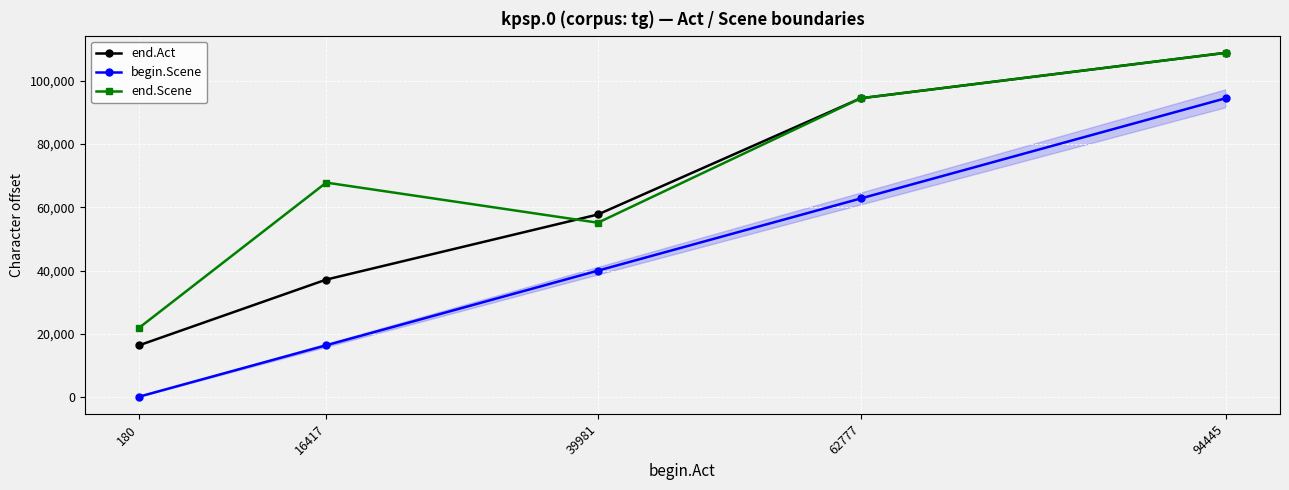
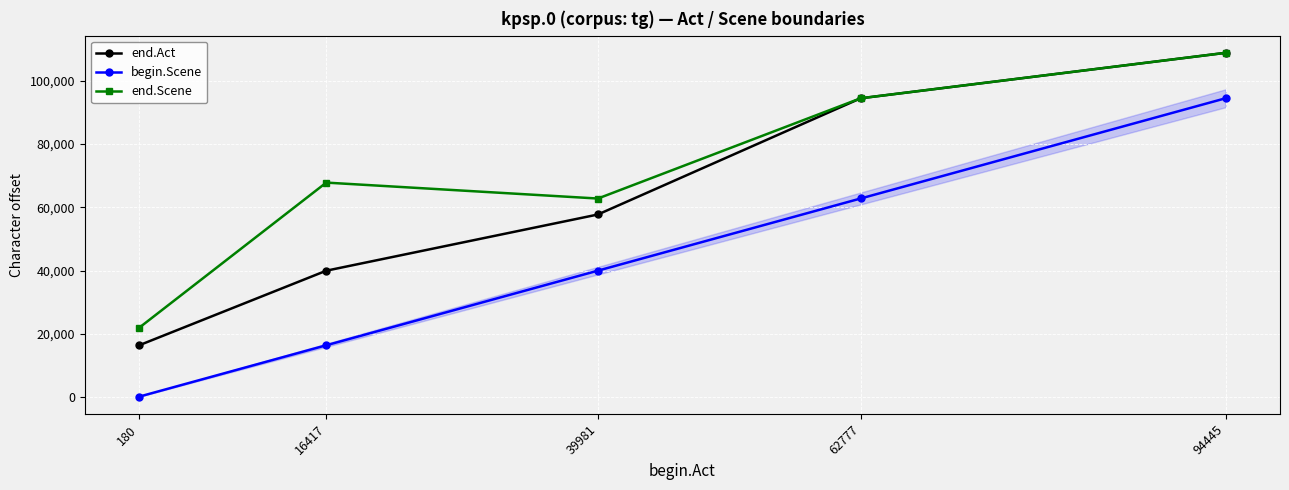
  {
    "end.Act": {
      "180": "16,000",
-     "16417": "37,000",
+     "16417": "40,000",
      "39981": "58,000"
    },
    "end.Scene": {
      "180": "22,000",
      "16417": "68,000",
-     "39981": "55,000"
+     "39981": "63,000"
    }
  }
